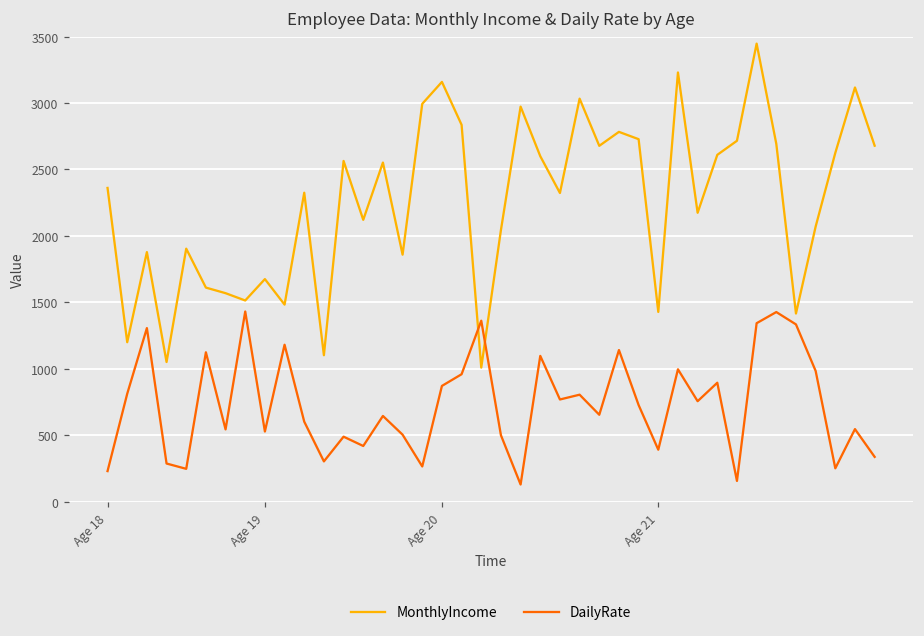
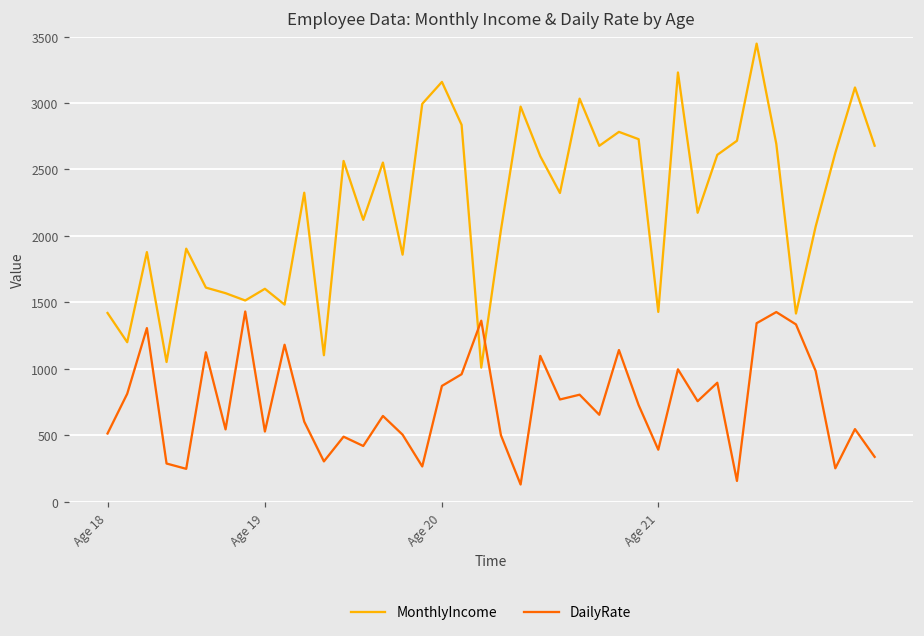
  {
    "MonthlyIncome": {
-     "Age 18": 2360,
-     "Age 19": 1680,
+     "Age 18": 1420,
+     "Age 19": 1600,
      "Age 20": 3160,
      "Age 21": 1430
    },
    "DailyRate": {
-     "Age 18": 230,
+     "Age 18": 510,
      "Age 19": 530,
      "Age 20": 870,
      "Age 21": 390
    }
  }
